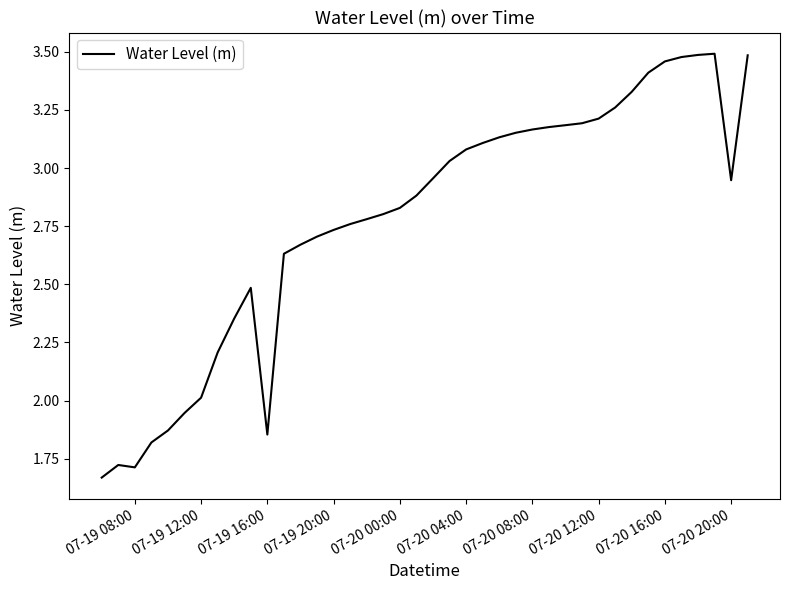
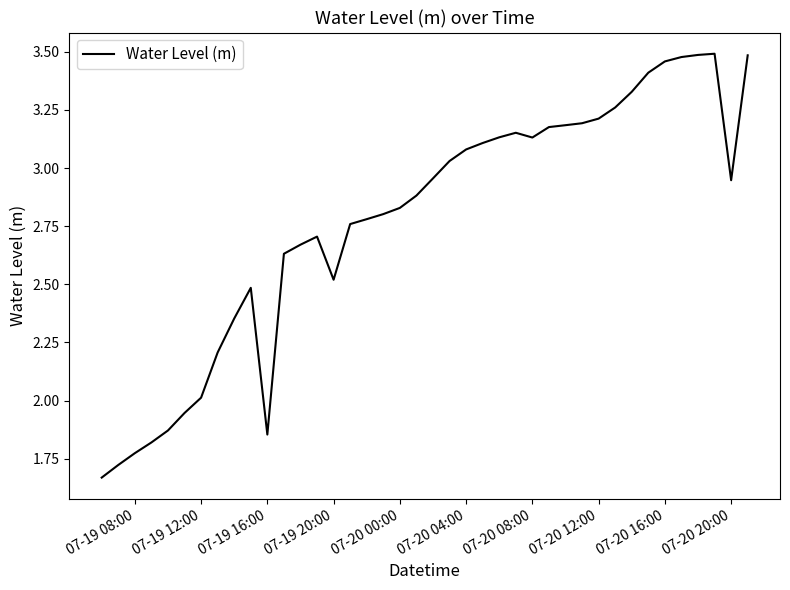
  {
-   "07-19 08:00": 1.71,
+   "07-19 08:00": 1.77,
    "07-19 12:00": 2.01,
    "07-19 16:00": 1.85,
-   "07-19 20:00": 2.73,
+   "07-19 20:00": 2.52,
    "07-20 00:00": 2.83,
    "07-20 04:00": 3.08,
-   "07-20 08:00": 3.17,
+   "07-20 08:00": 3.13,
    "07-20 12:00": 3.21,
    "07-20 16:00": 3.46,
    "07-20 20:00": 2.95
  }
